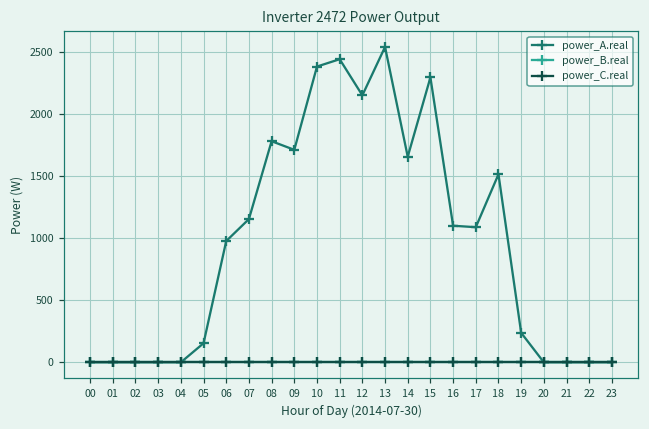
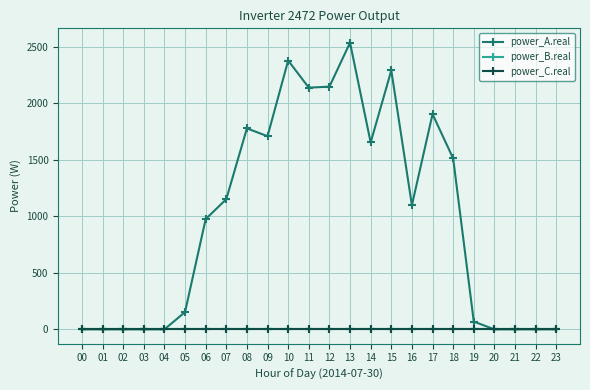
  {
    "power_A.real": {
      "05": 150,
      "06": 980,
      "07": 1150,
      "08": 1780,
      "09": 1710,
      "10": 2380,
-     "11": 2440,
+     "11": 2140,
      "12": 2150,
      "13": 2540,
      "14": 1650,
      "15": 2290,
      "16": 1100,
-     "17": 1090,
+     "17": 1910,
      "18": 1510,
-     "19": 240
+     "19": 70
    },
    "power_C.real": {
      "05": 0,
      "06": 0,
      "07": 0,
      "08": 0,
      "09": 0,
      "10": 0,
      "11": 0,
      "12": 0,
      "13": 0,
      "14": 0,
      "15": 0,
      "16": 0,
      "17": 0,
      "18": 0,
      "19": 0
    }
  }
